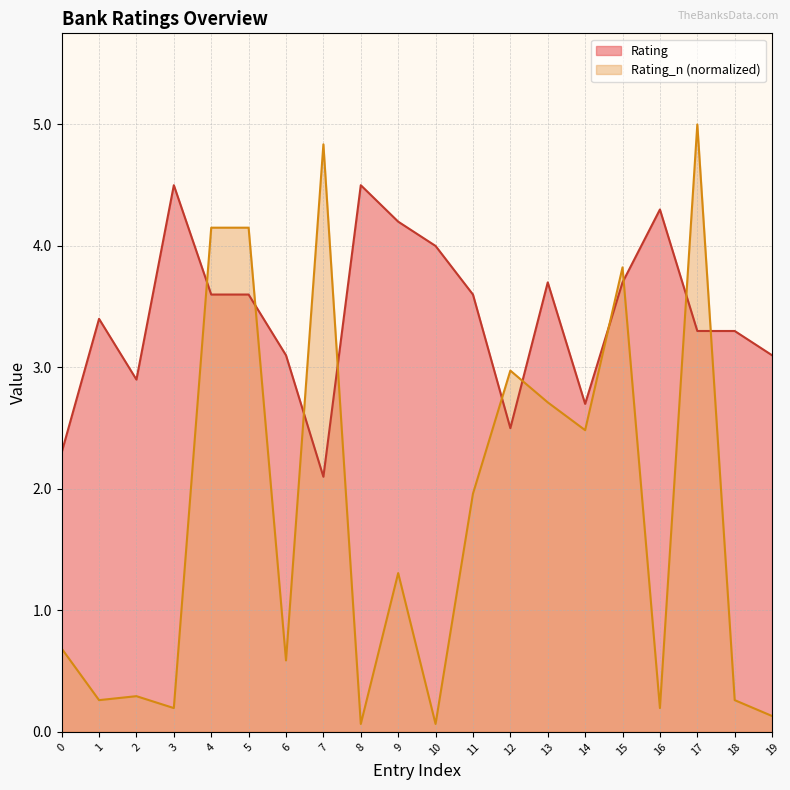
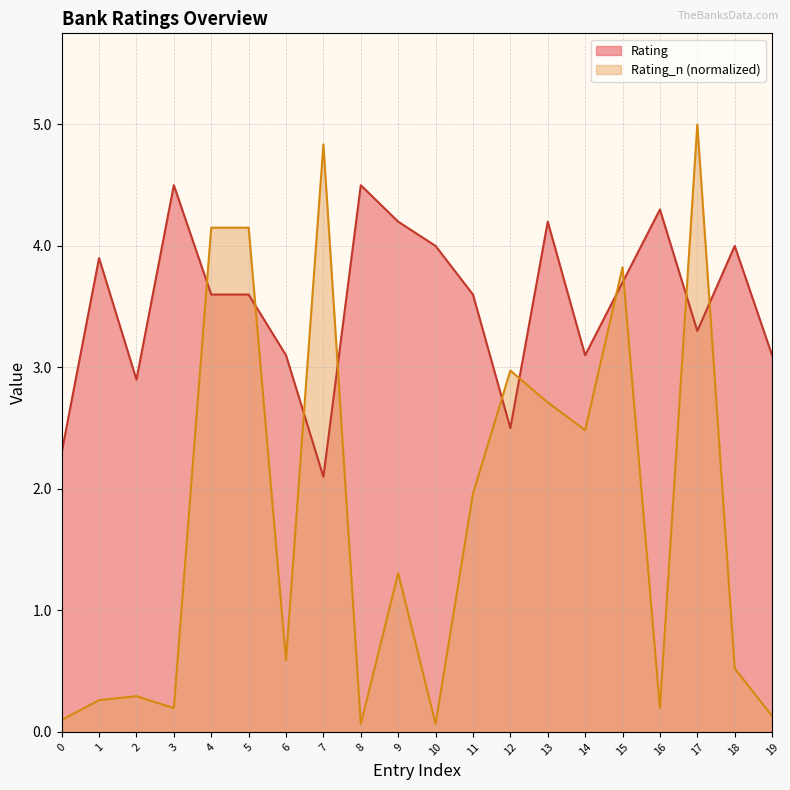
  {
    "Rating": {
      "0": 2.3,
-     "1": 3.4,
+     "1": 3.9,
      "2": 2.9,
      "3": 4.5,
      "4": 3.6,
      "5": 3.6,
      "6": 3.1,
      "7": 2.1,
      "8": 4.5,
      "9": 4.2,
      "10": 4.0,
      "11": 3.6,
      "12": 2.5,
-     "13": 3.7,
-     "14": 2.7,
+     "13": 4.2,
+     "14": 3.1,
      "15": 3.7,
      "16": 4.3,
      "17": 3.3,
-     "18": 3.3,
+     "18": 4.0,
      "19": 3.1
    },
    "Rating_n (normalized)": {
-     "0": 0.69,
+     "0": 0.10,
      "1": 0.26,
      "2": 0.29,
      "3": 0.20,
      "4": 4.15,
      "5": 4.15,
      "6": 0.59,
      "7": 4.84,
      "8": 0.07,
      "9": 1.31,
      "10": 0.07,
      "11": 1.96,
      "12": 2.97,
      "13": 2.71,
      "14": 2.48,
      "15": 3.82,
      "16": 0.20,
      "17": 5.00,
-     "18": 0.26,
+     "18": 0.52,
      "19": 0.13
    }
  }
